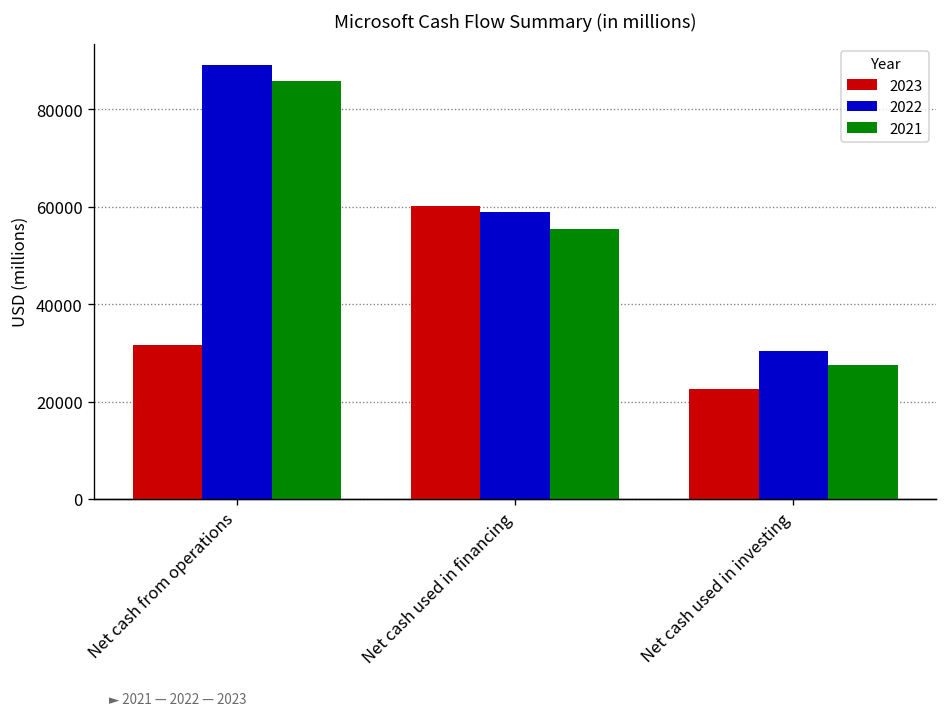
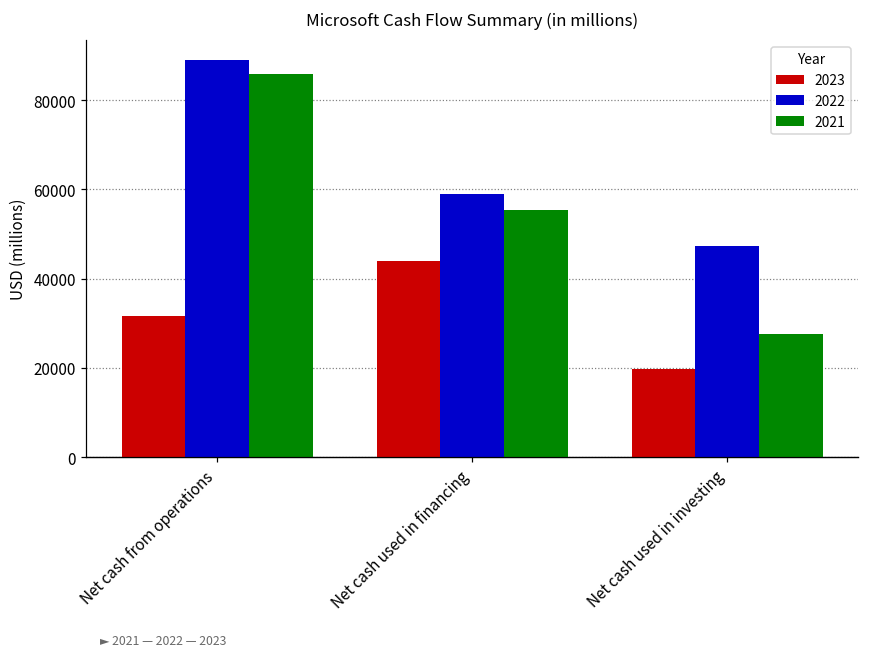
  {
    "2023": {
      "Net cash from operations": 32000,
-     "Net cash used in financing": 60000,
-     "Net cash used in investing": 23000
+     "Net cash used in financing": 44000,
+     "Net cash used in investing": 20000
    },
    "2022": {
      "Net cash from operations": 89000,
      "Net cash used in financing": 59000,
-     "Net cash used in investing": 30000
+     "Net cash used in investing": 47000
    },
    "2021": {
      "Net cash from operations": 86000,
      "Net cash used in financing": 55000,
      "Net cash used in investing": 28000
    }
  }
